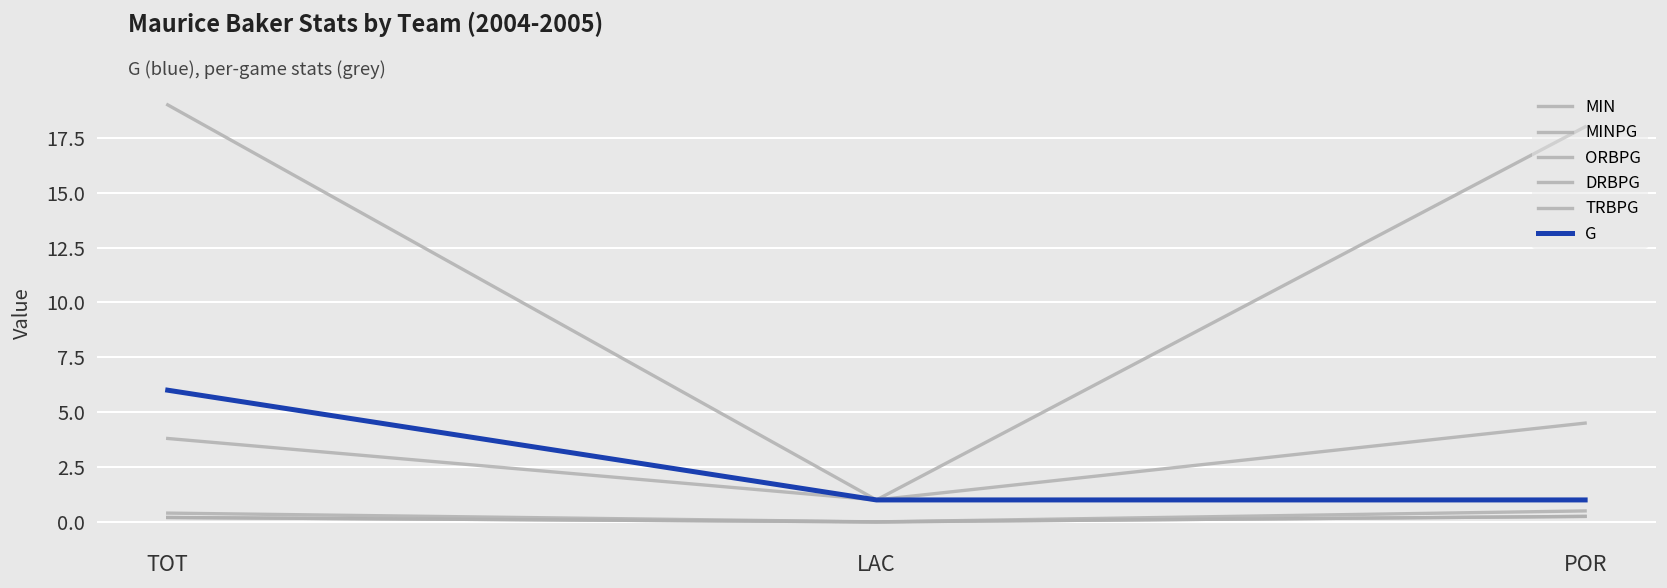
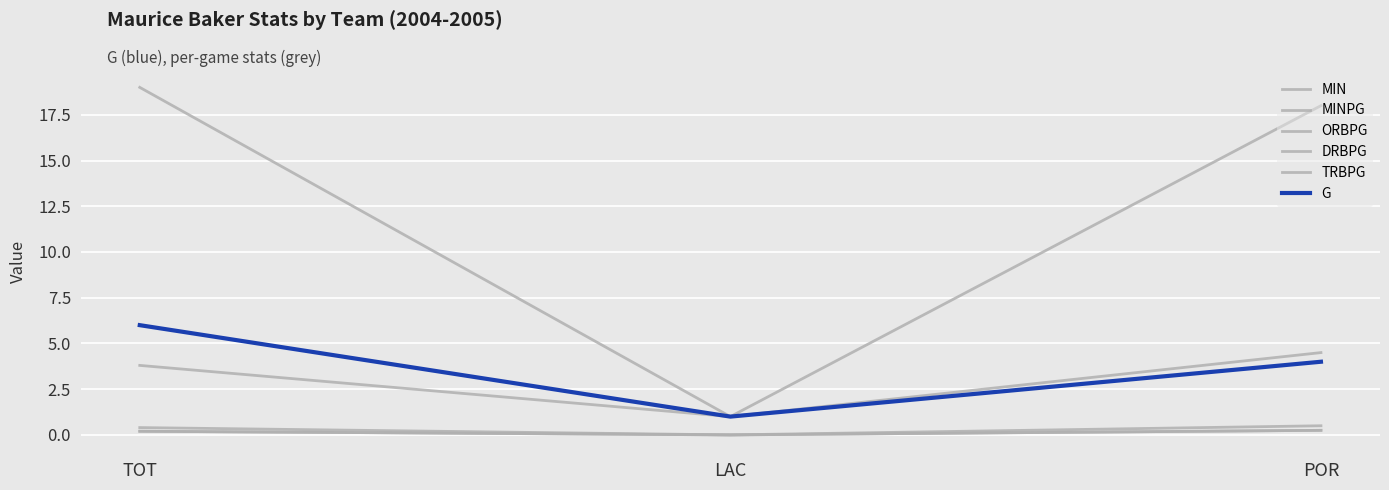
  {
    "G": {
      "TOT": 6,
-     "POR": 1
+     "POR": 4
    }
  }
